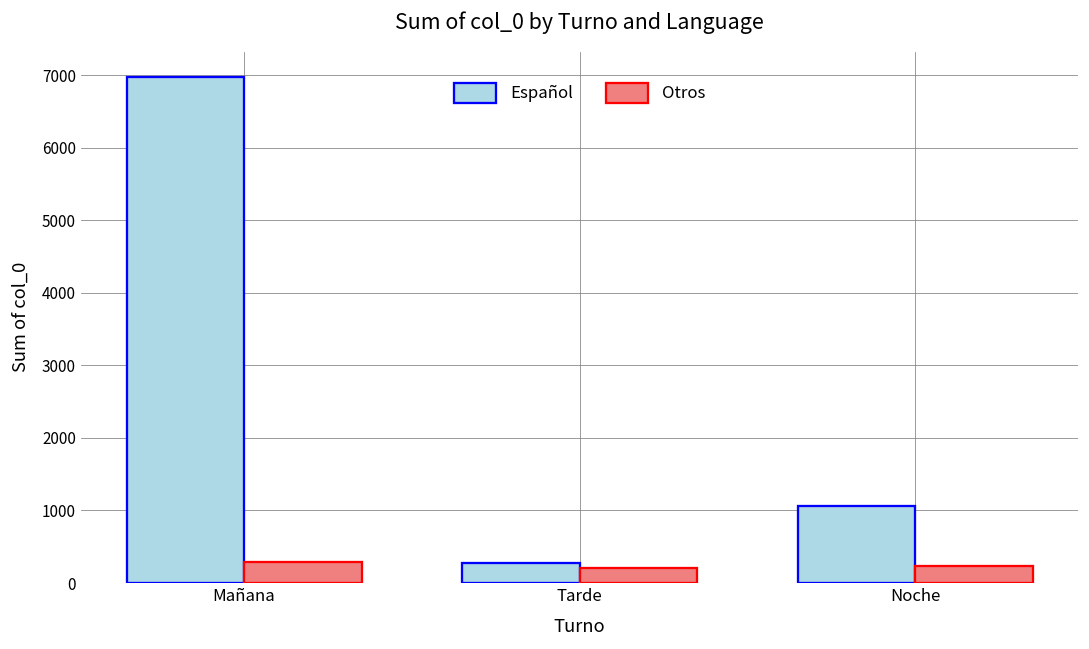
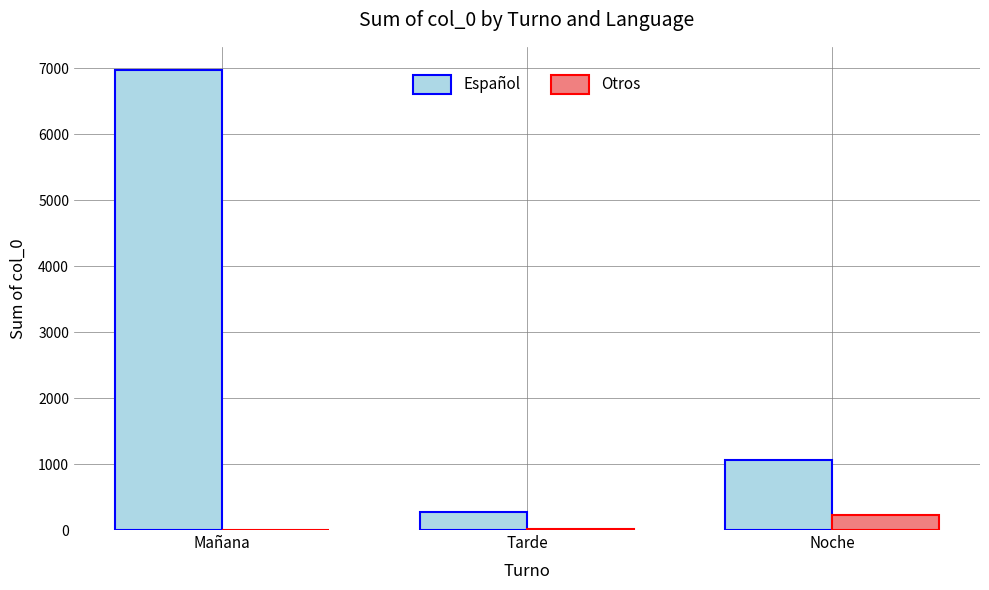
  {
    "Español": {
      "Mañana": 7000,
      "Tarde": 300,
      "Noche": 1100
    },
    "Otros": {
-     "Mañana": 300,
-     "Tarde": 200,
+     "Mañana": 0,
+     "Tarde": 0,
      "Noche": 200
    }
  }
